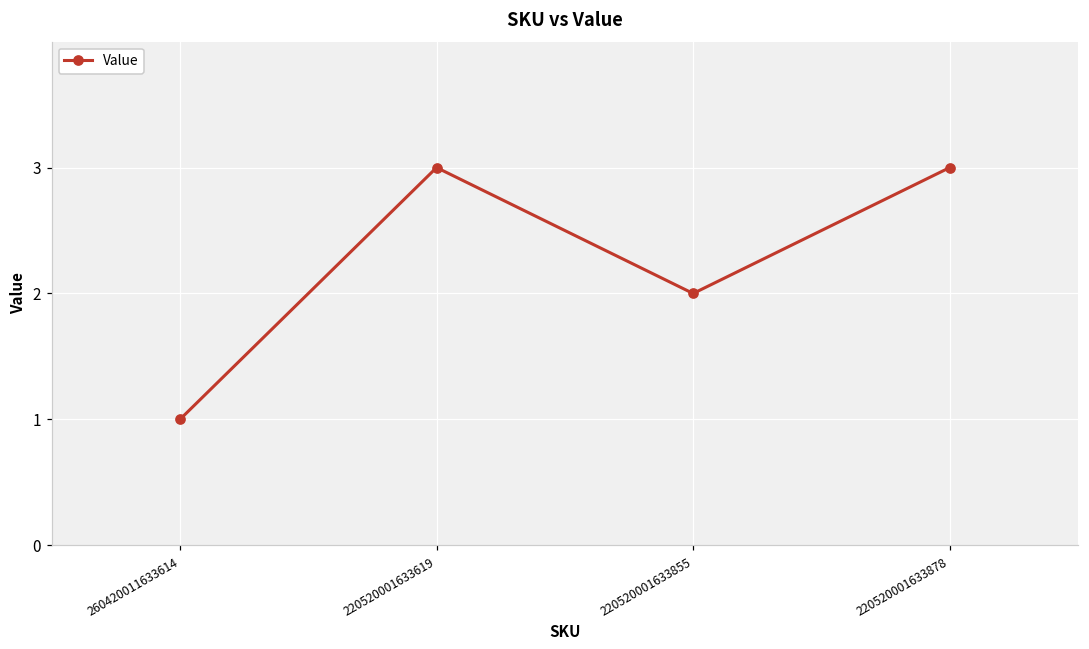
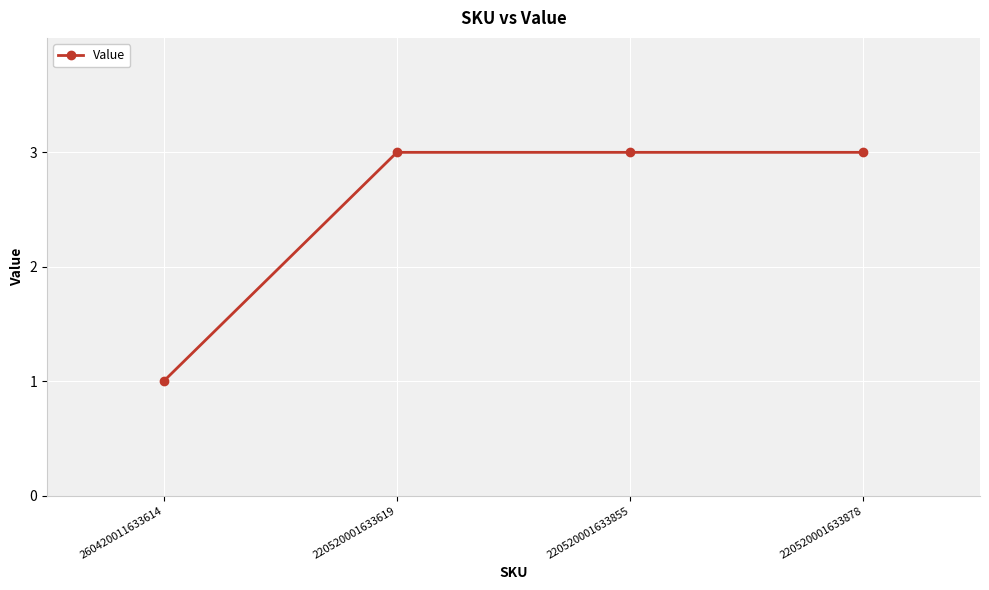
  {
    "260420011633614": 1,
    "220520001633619": 3,
-   "220520001633855": 2,
+   "220520001633855": 3,
    "220520001633878": 3
  }
